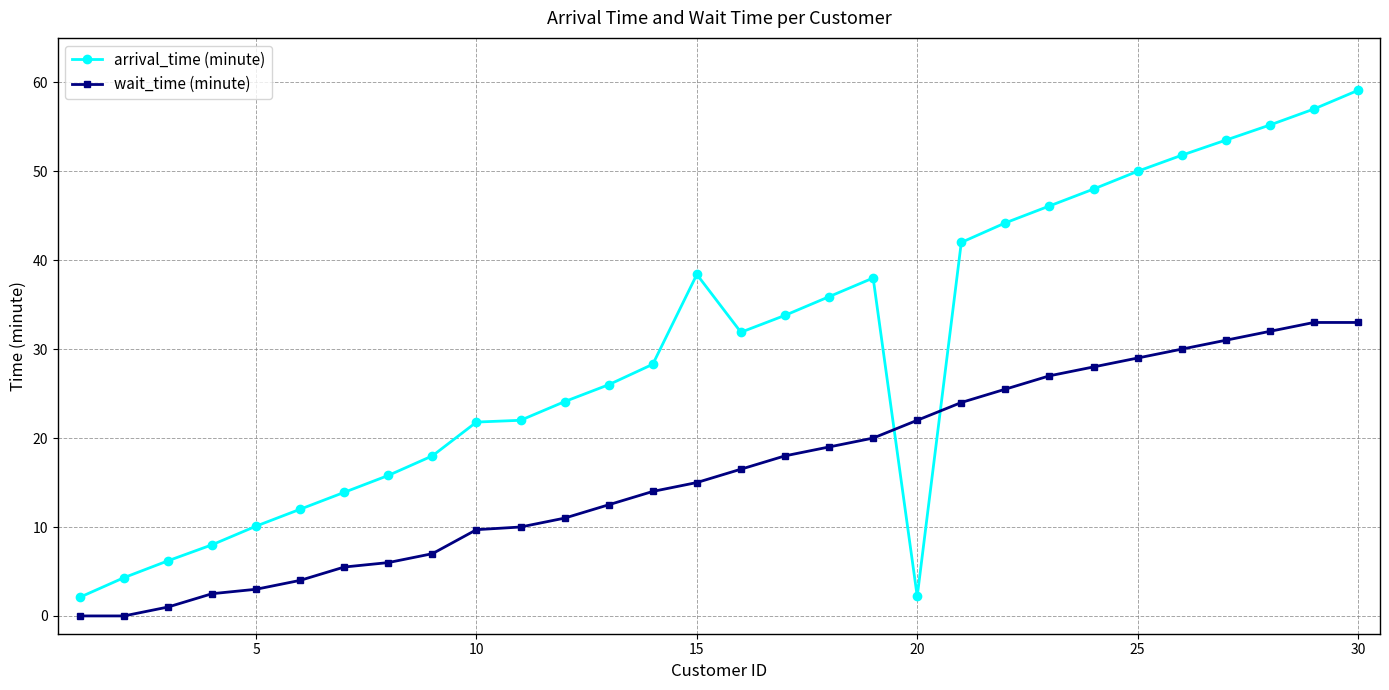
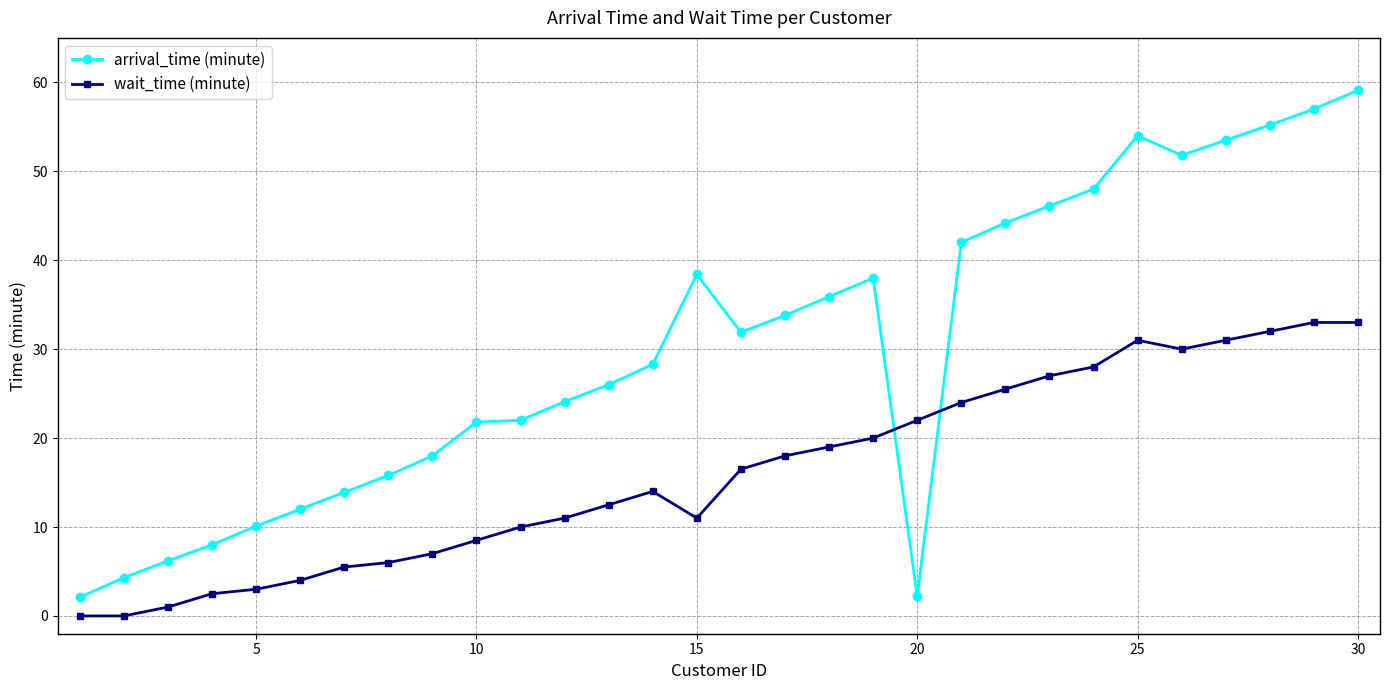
  {
    "arrival_time (minute)": {
      "5": 10,
      "10": 22,
      "15": 38,
      "20": 2,
-     "25": 50,
+     "25": 54,
      "30": 59
    },
    "wait_time (minute)": {
      "5": 3,
-     "10": 10,
-     "15": 15,
+     "10": 9,
+     "15": 11,
      "20": 22,
-     "25": 29,
+     "25": 31,
      "30": 33
    }
  }
